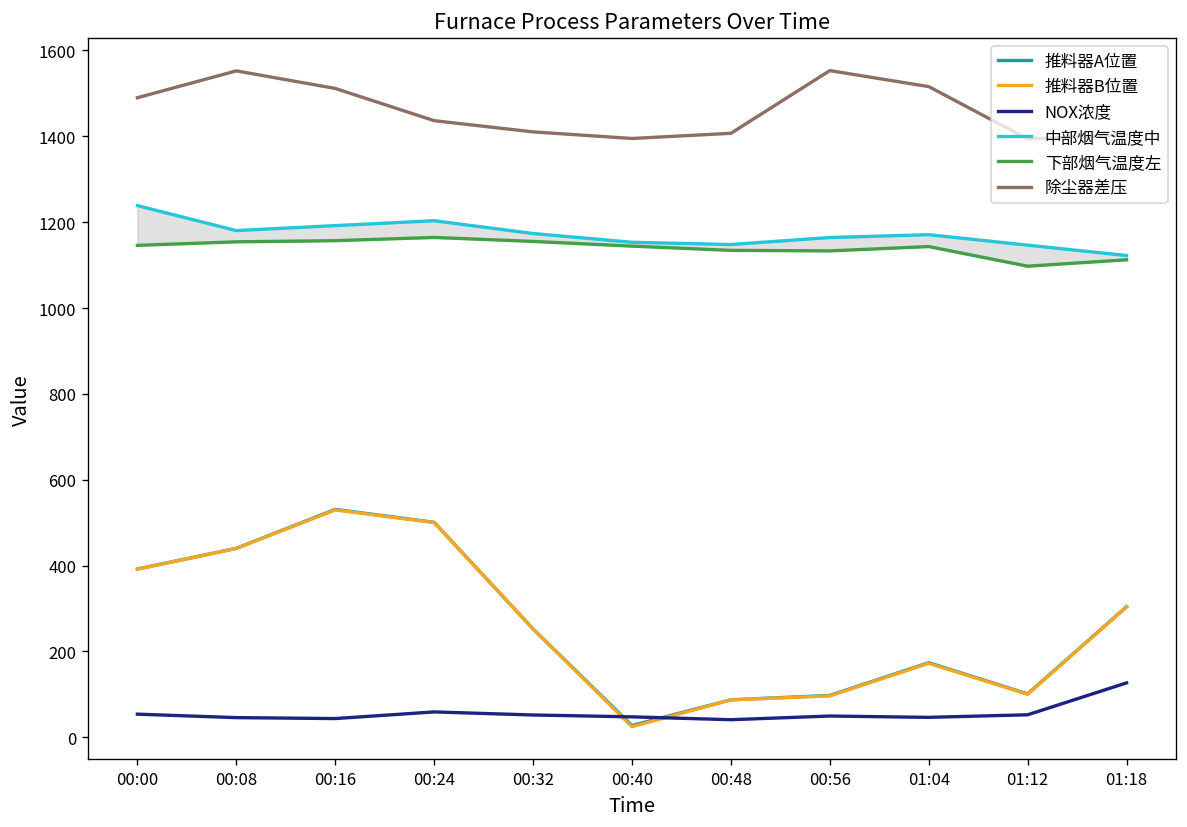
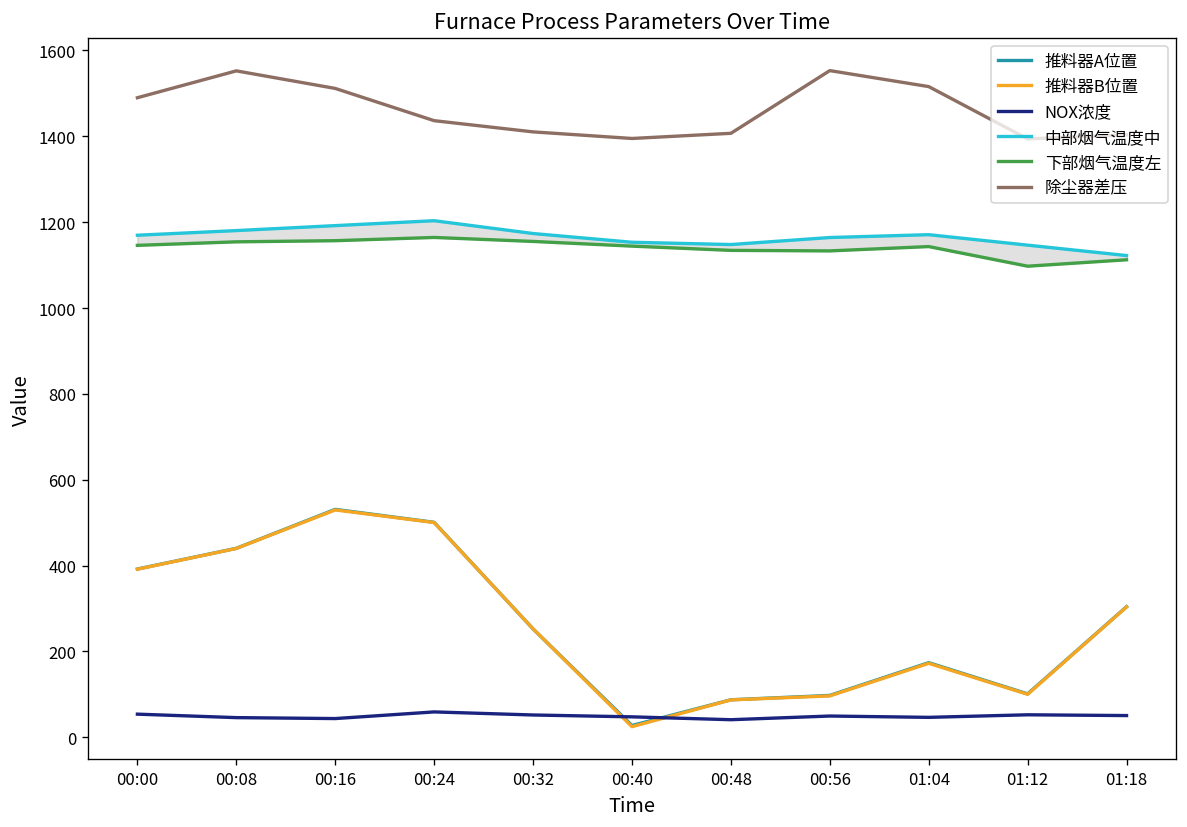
  {
    "NOX浓度": {
      "00:00": 50,
      "00:08": 50,
      "00:16": 40,
      "00:24": 60,
      "00:32": 50,
      "00:40": 50,
      "00:48": 40,
      "00:56": 50,
      "01:04": 50,
      "01:12": 50,
-     "01:18": 130
+     "01:18": 50
    },
    "中部烟气温度中": {
-     "00:00": 1240,
+     "00:00": 1170,
      "00:08": 1180,
      "00:16": 1190,
      "00:24": 1200,
      "00:32": 1170,
      "00:40": 1150,
      "00:48": 1150,
      "00:56": 1160,
      "01:04": 1170,
      "01:12": 1150,
      "01:18": 1120
    },
    "下部烟气温度左": {
      "00:00": 1150,
      "00:08": 1150,
      "00:16": 1160,
      "00:24": 1160,
      "00:32": 1160,
      "00:40": 1140,
      "00:48": 1130,
      "00:56": 1130,
      "01:04": 1140,
      "01:12": 1100,
      "01:18": 1110
    },
    "除尘器差压": {
      "00:00": 1490,
      "00:08": 1550,
      "00:16": 1510,
      "00:24": 1440,
      "00:32": 1410,
      "00:40": 1400,
      "00:48": 1410,
      "00:56": 1550,
      "01:04": 1520
    }
  }
